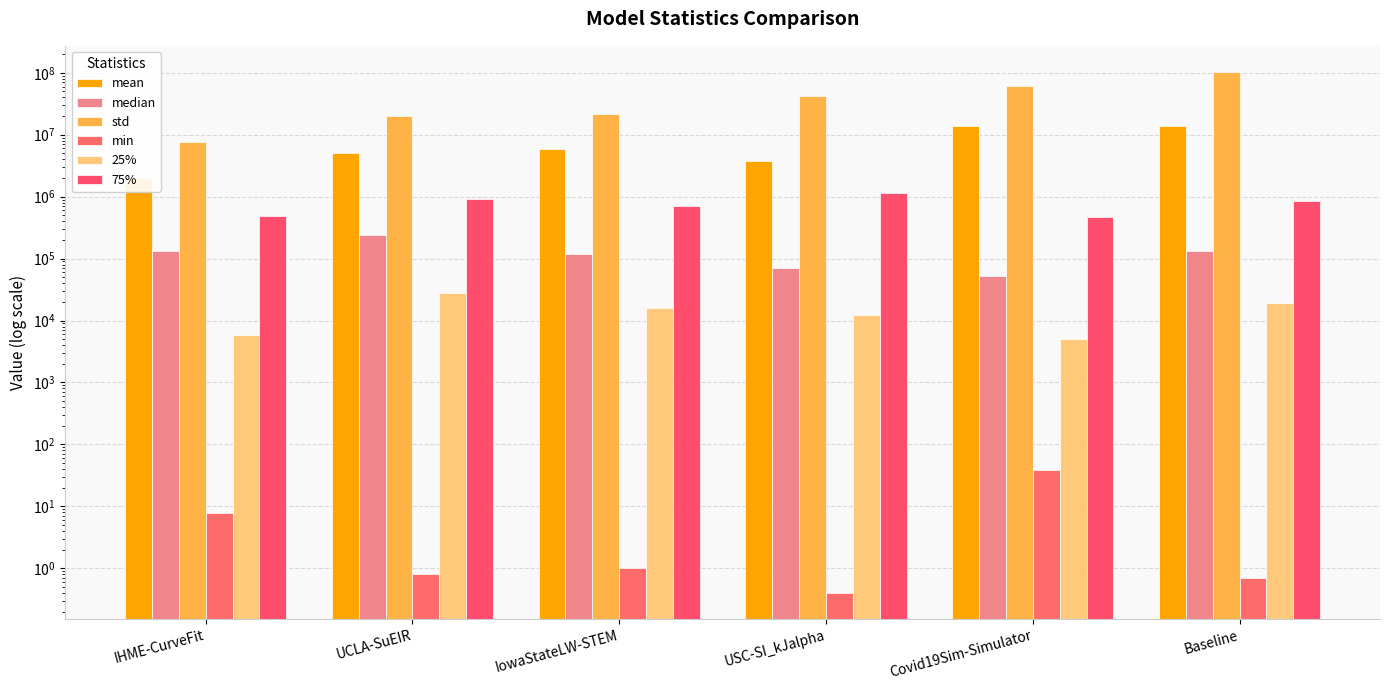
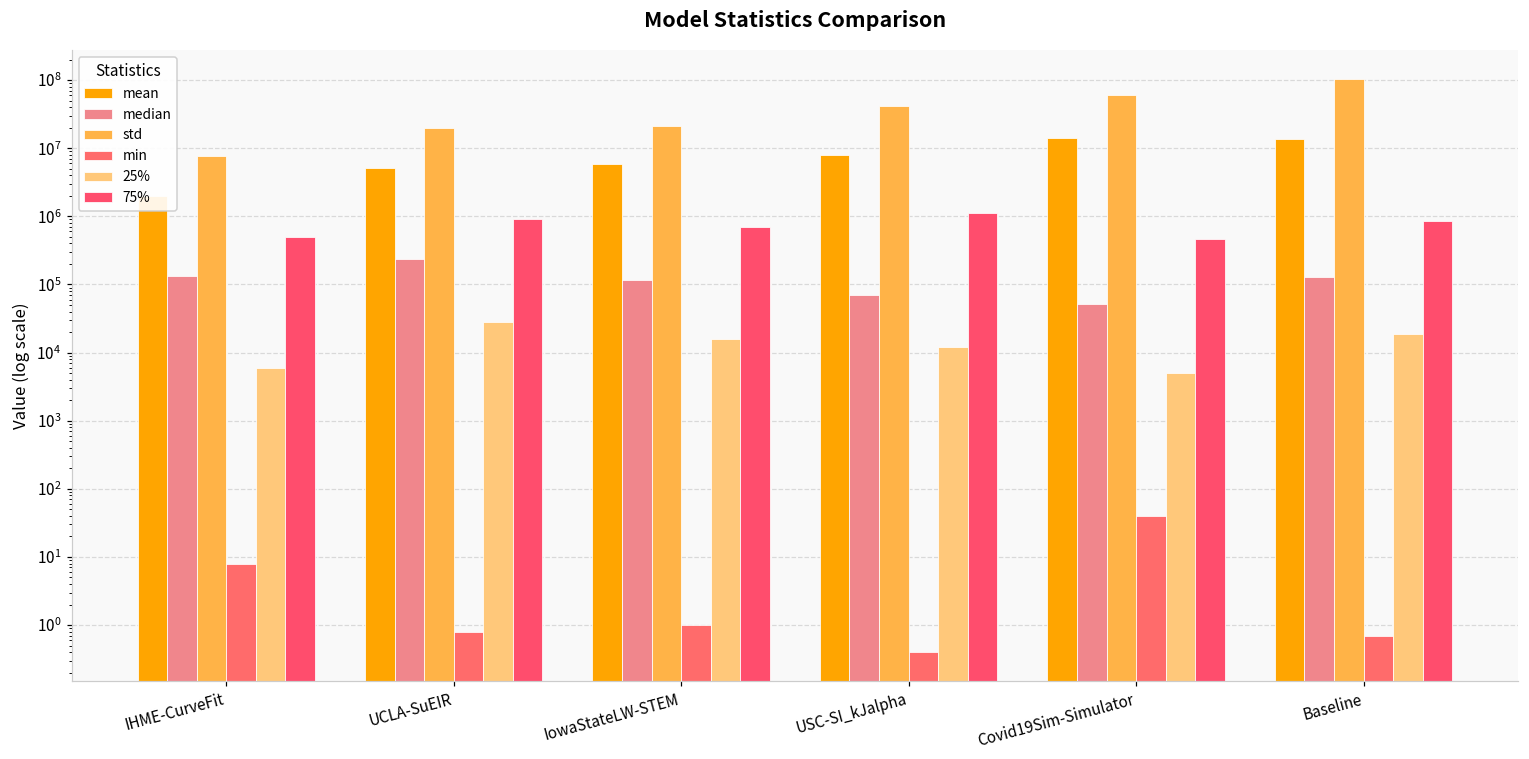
  {
    "mean": {
      "UCLA-SuEIR": 5000000,
      "IowaStateLW-STEM": 6000000,
-     "USC-SI_kJalpha": 4000000,
+     "USC-SI_kJalpha": 8000000,
      "Covid19Sim-Simulator": 14000000,
      "Baseline": 14000000
    }
  }
